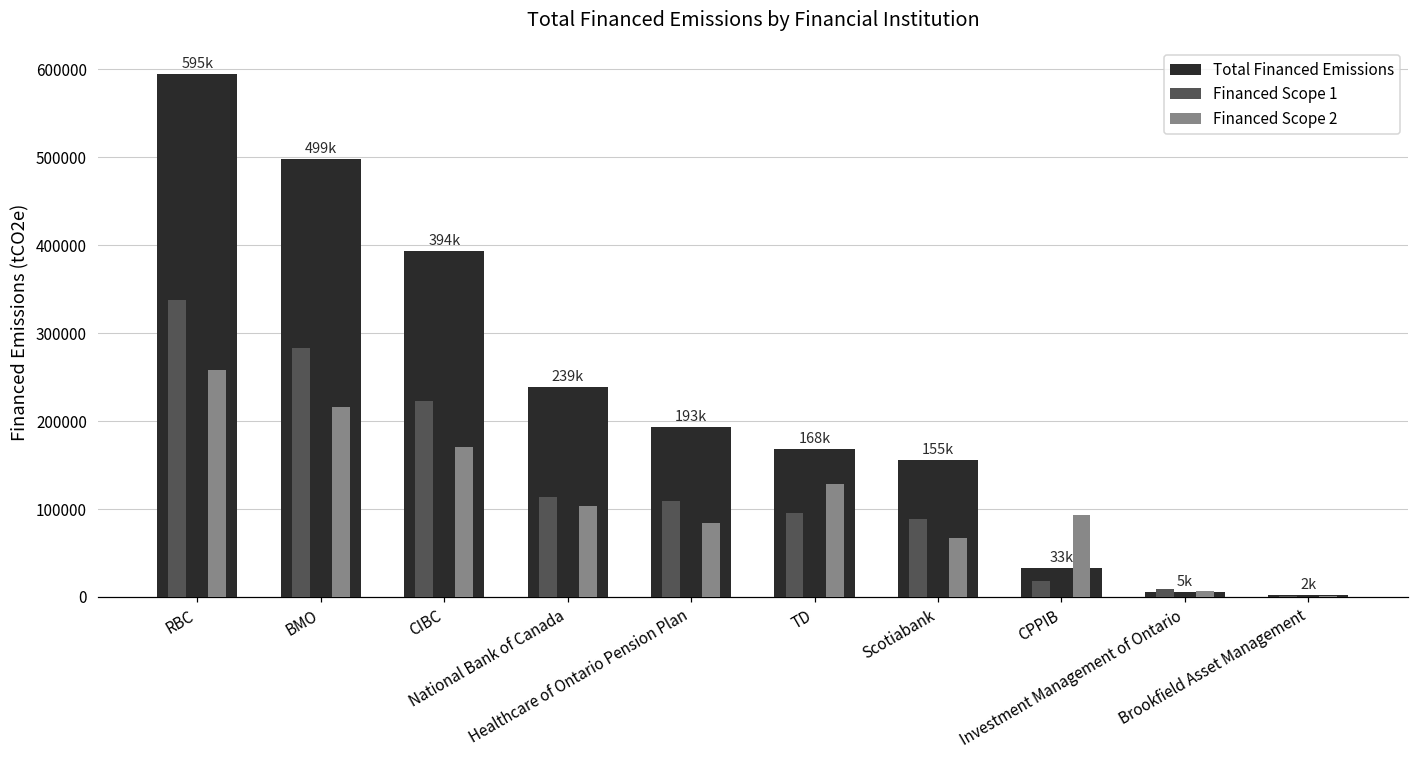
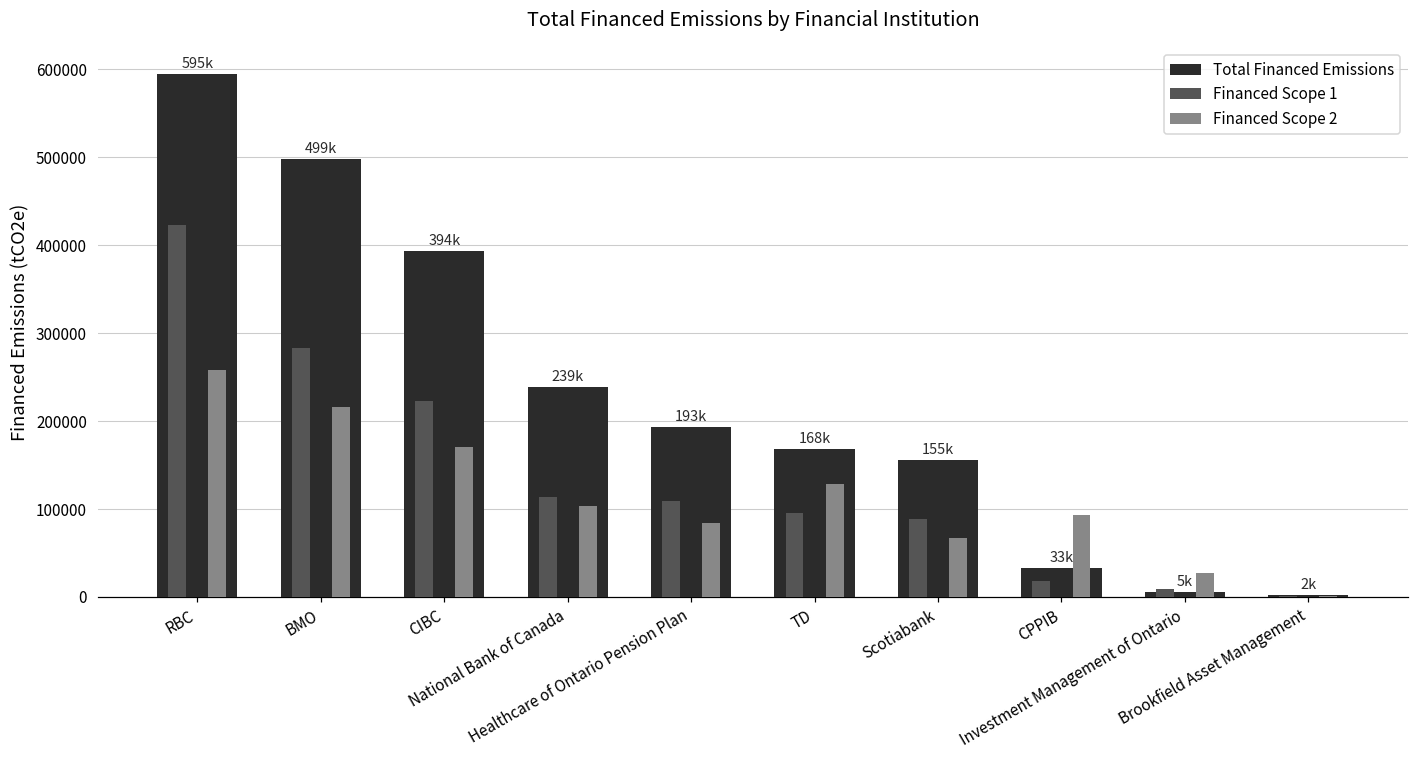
  {
    "Total Financed Emissions": {
      "RBC": "595k",
      "BMO": "499k",
      "CIBC": "394k",
      "National Bank of Canada": "239k",
      "Healthcare of Ontario Pension Plan": "193k",
      "TD": "168k",
      "Scotiabank": "155k",
      "CPPIB": "33k",
      "Investment Management of Ontario": "5k",
      "Brookfield Asset Management": "2k"
    },
    "Financed Scope 1": {
-     "RBC": "340000",
+     "RBC": "420000",
      "Investment Management of Ontario": "10000"
    },
    "Financed Scope 2": {
      "CPPIB": "90000",
-     "Investment Management of Ontario": "10000"
+     "Investment Management of Ontario": "30000"
    }
  }
